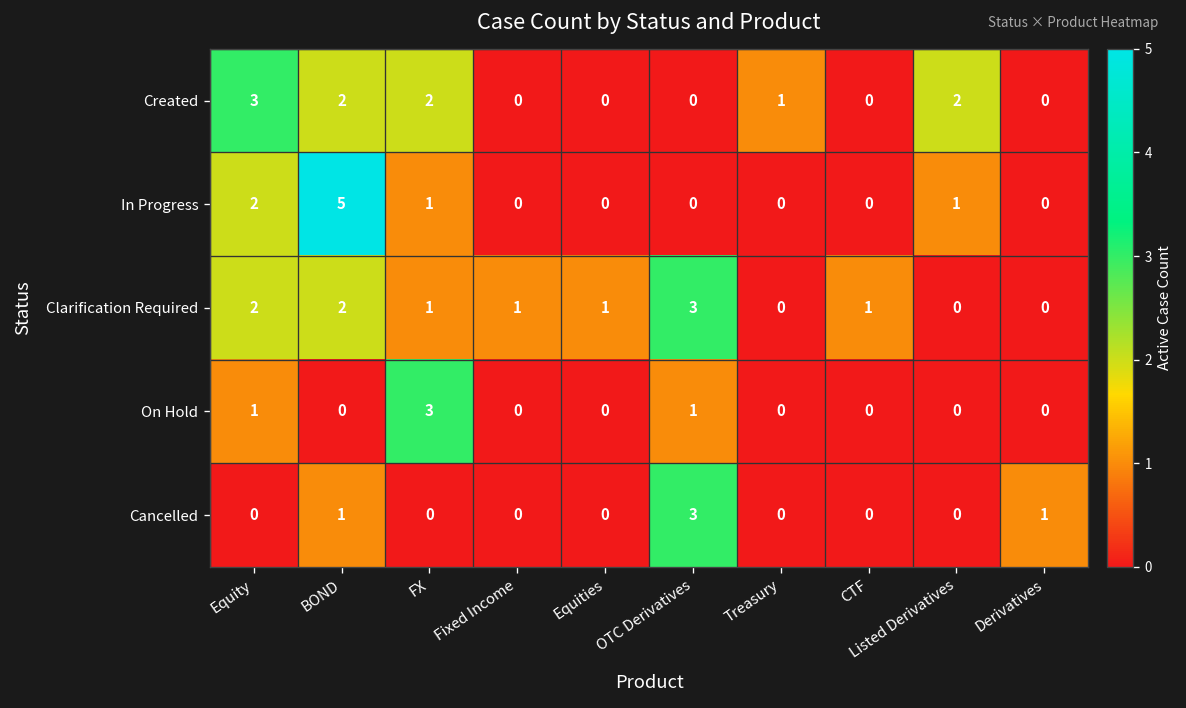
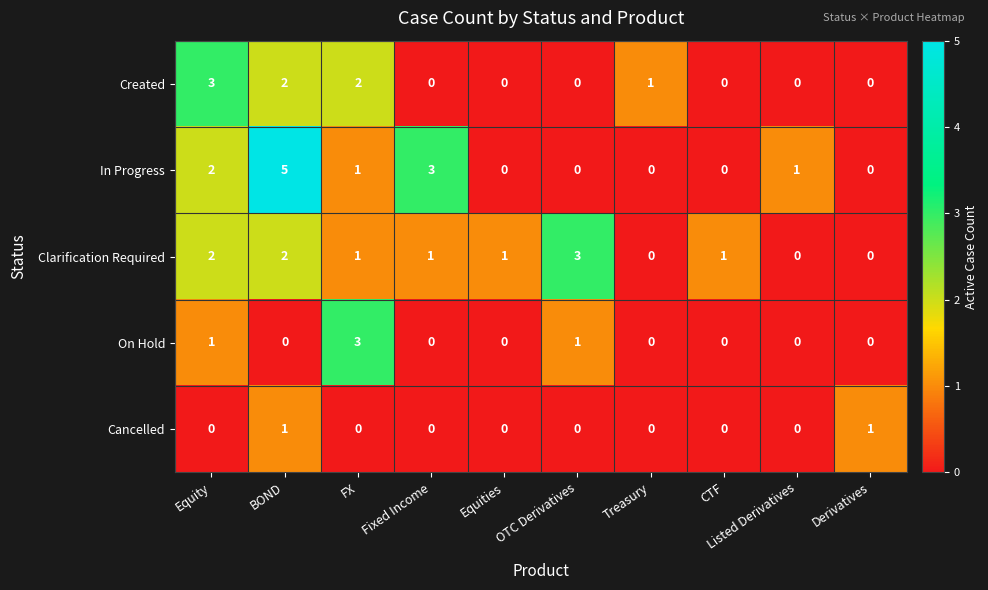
  {
    "Created": {
      "Equity": 3,
      "BOND": 2,
      "FX": 2,
      "Fixed Income": 0,
      "Equities": 0,
      "OTC Derivatives": 0,
      "Treasury": 1,
      "CTF": 0,
-     "Listed Derivatives": 2,
+     "Listed Derivatives": 0,
      "Derivatives": 0
    },
    "In Progress": {
      "Equity": 2,
      "BOND": 5,
      "FX": 1,
-     "Fixed Income": 0,
+     "Fixed Income": 3,
      "Equities": 0,
      "OTC Derivatives": 0,
      "Treasury": 0,
      "CTF": 0,
      "Listed Derivatives": 1,
      "Derivatives": 0
    },
    "Clarification Required": {
      "Equity": 2,
      "BOND": 2,
      "FX": 1,
      "Fixed Income": 1,
      "Equities": 1,
      "OTC Derivatives": 3,
      "Treasury": 0,
      "CTF": 1,
      "Listed Derivatives": 0,
      "Derivatives": 0
    },
    "On Hold": {
      "Equity": 1,
      "BOND": 0,
      "FX": 3,
      "Fixed Income": 0,
      "Equities": 0,
      "OTC Derivatives": 1,
      "Treasury": 0,
      "CTF": 0,
      "Listed Derivatives": 0,
      "Derivatives": 0
    },
    "Cancelled": {
      "Equity": 0,
      "BOND": 1,
      "FX": 0,
      "Fixed Income": 0,
      "Equities": 0,
-     "OTC Derivatives": 3,
+     "OTC Derivatives": 0,
      "Treasury": 0,
      "CTF": 0,
      "Listed Derivatives": 0,
      "Derivatives": 1
    }
  }
